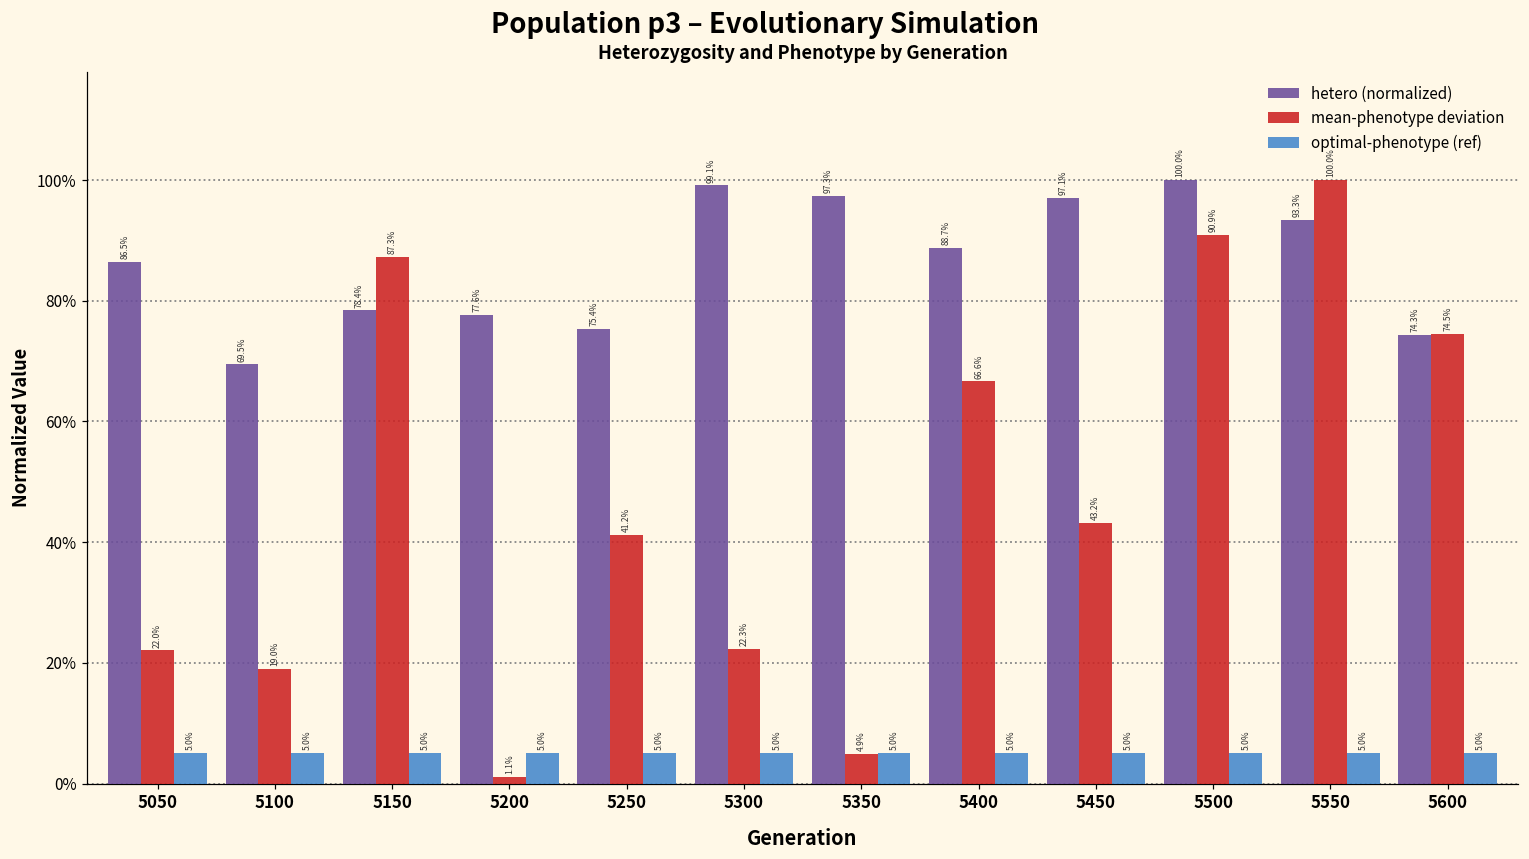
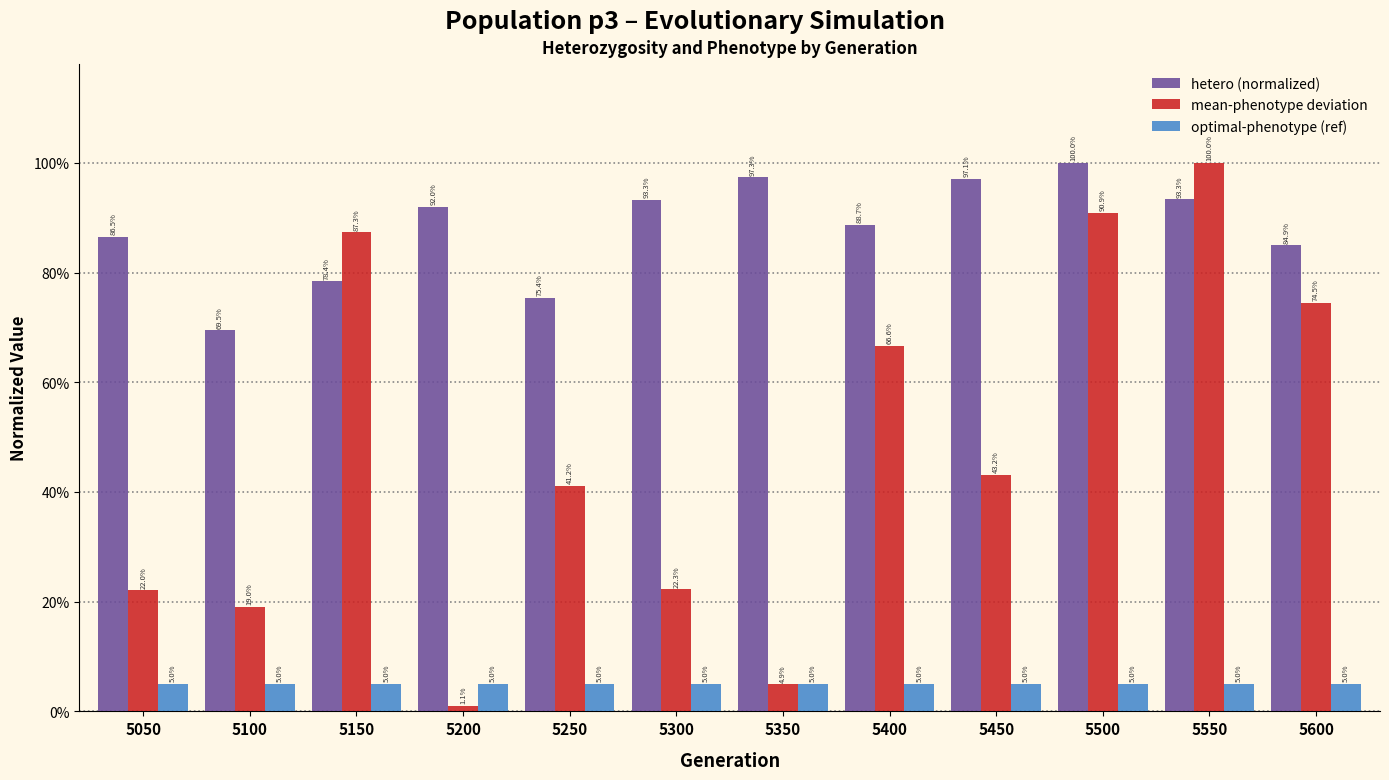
  {
    "hetero (normalized)": {
      "5050": "86.5%",
      "5100": "69.5%",
      "5150": "78.4%",
-     "5200": "77.6%",
+     "5200": "92.0%",
      "5250": "75.4%",
-     "5300": "99.1%",
+     "5300": "93.3%",
      "5350": "97.3%",
      "5400": "88.7%",
      "5450": "97.1%",
      "5500": "100.0%",
      "5550": "93.3%",
-     "5600": "74.3%"
+     "5600": "84.9%"
    },
    "mean-phenotype deviation": {
      "5050": "22.0%",
      "5100": "19.0%",
      "5150": "87.3%",
      "5200": "1.1%",
      "5250": "41.2%",
      "5300": "22.3%",
      "5350": "4.9%",
      "5400": "66.6%",
      "5450": "43.2%",
      "5500": "90.9%",
      "5550": "100.0%",
      "5600": "74.5%"
    },
    "optimal-phenotype (ref)": {
      "5050": "5.0%",
      "5100": "5.0%",
      "5150": "5.0%",
      "5200": "5.0%",
      "5250": "5.0%",
      "5300": "5.0%",
      "5350": "5.0%",
      "5400": "5.0%",
      "5450": "5.0%",
      "5500": "5.0%",
      "5550": "5.0%",
      "5600": "5.0%"
    }
  }
